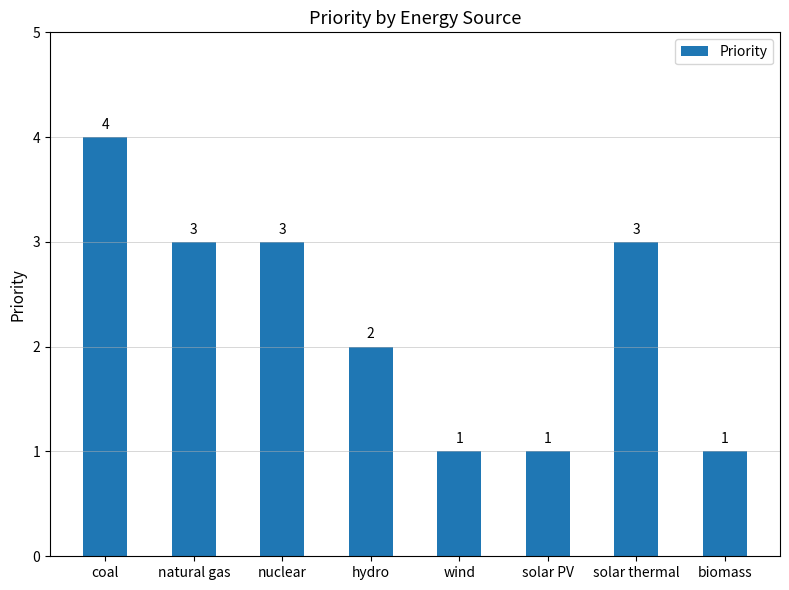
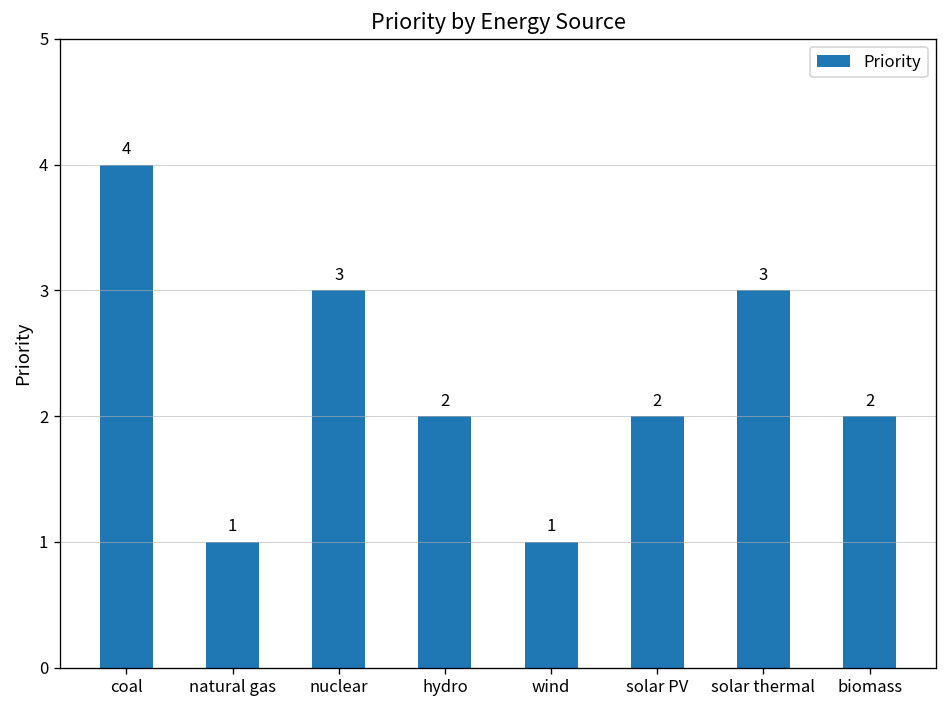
  {
    "coal": 4,
-   "natural gas": 3,
+   "natural gas": 1,
    "nuclear": 3,
    "hydro": 2,
    "wind": 1,
-   "solar PV": 1,
+   "solar PV": 2,
    "solar thermal": 3,
-   "biomass": 1
+   "biomass": 2
  }
